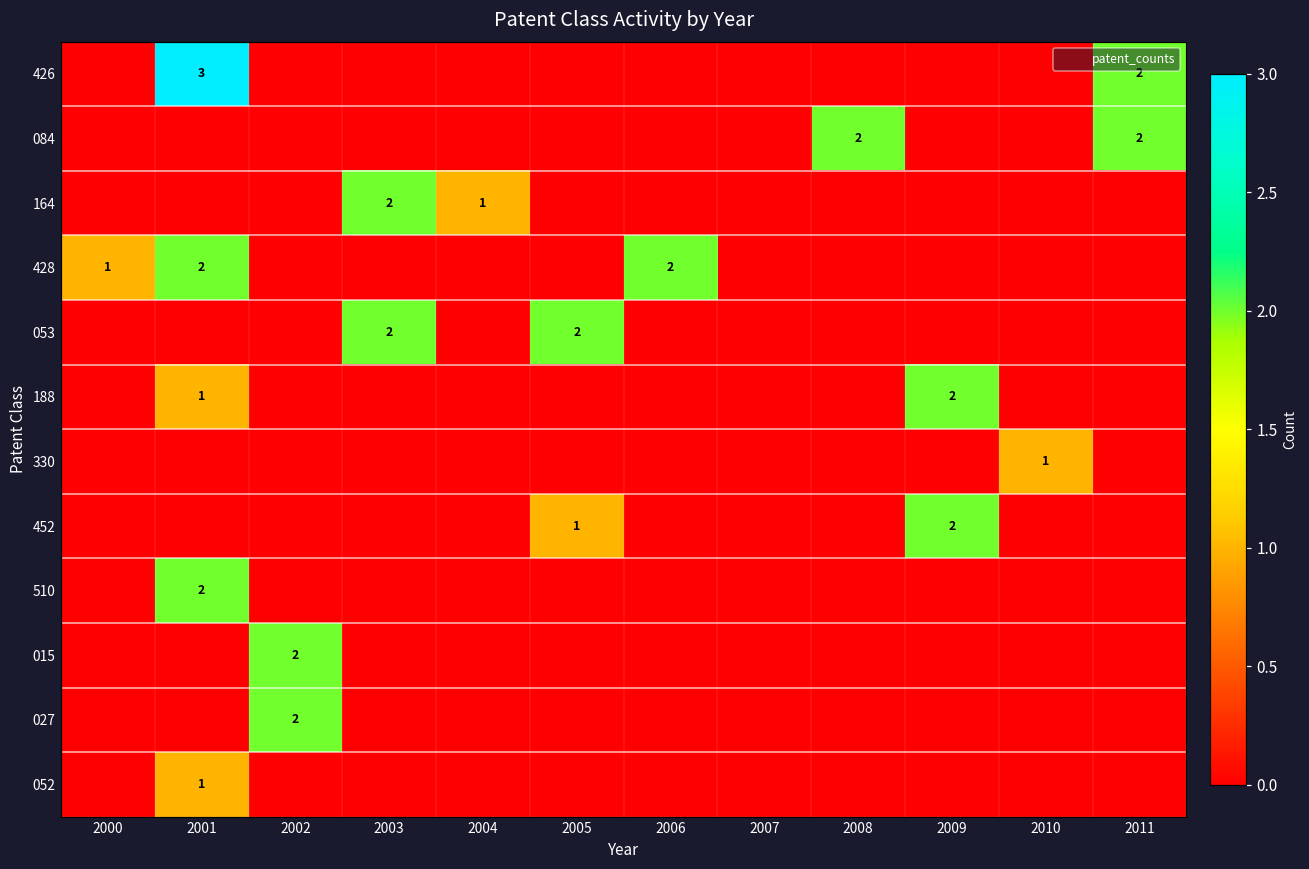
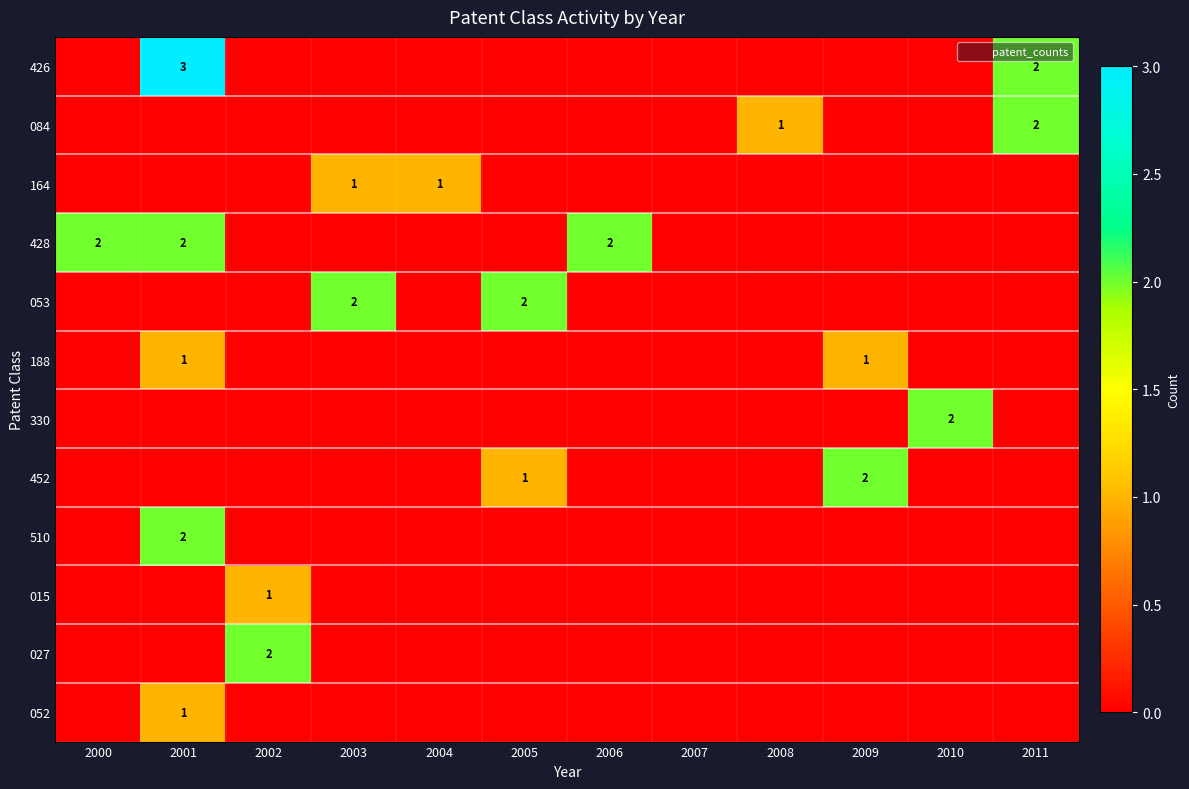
  {
    "426": {
      "2001": 3
    },
    "084": {
-     "2008": 2,
+     "2008": 1,
      "2011": 2
    },
    "164": {
-     "2003": 2,
+     "2003": 1,
      "2004": 1
    },
    "428": {
-     "2000": 1,
+     "2000": 2,
      "2001": 2,
      "2006": 2
    },
    "053": {
      "2003": 2,
      "2005": 2
    },
    "188": {
      "2001": 1,
-     "2009": 2
+     "2009": 1
    },
    "330": {
-     "2010": 1
+     "2010": 2
    },
    "452": {
      "2005": 1,
      "2009": 2
    },
    "510": {
      "2001": 2
    },
    "015": {
-     "2002": 2
+     "2002": 1
    },
    "027": {
      "2002": 2
    },
    "052": {
      "2001": 1
    }
  }
